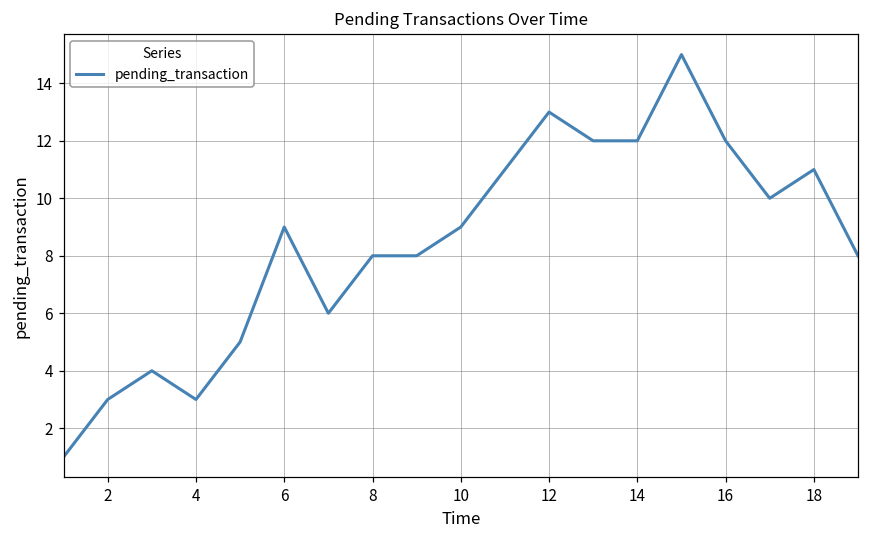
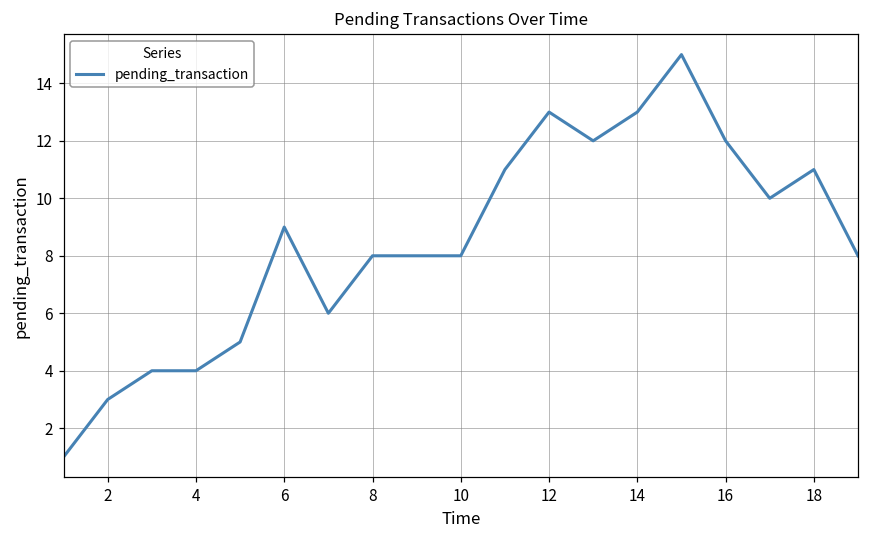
  {
    "2": 3,
-   "4": 3,
+   "4": 4,
    "6": 9,
    "8": 8,
-   "10": 9,
+   "10": 8,
    "12": 13,
-   "14": 12,
+   "14": 13,
    "16": 12,
    "18": 11
  }
